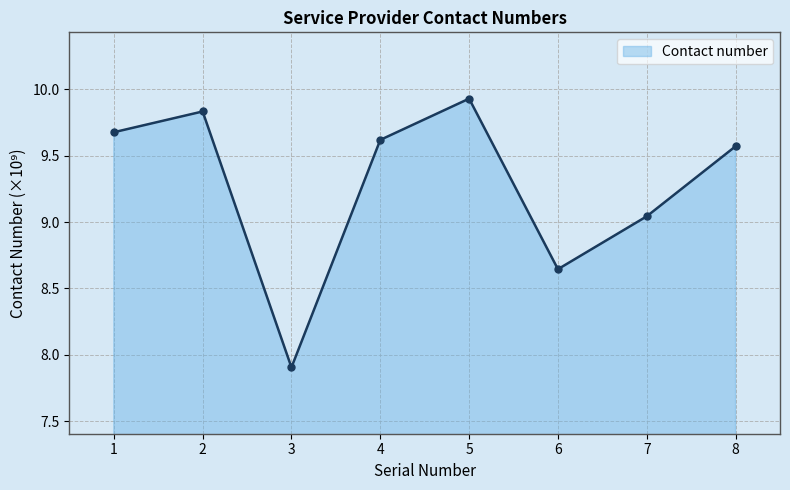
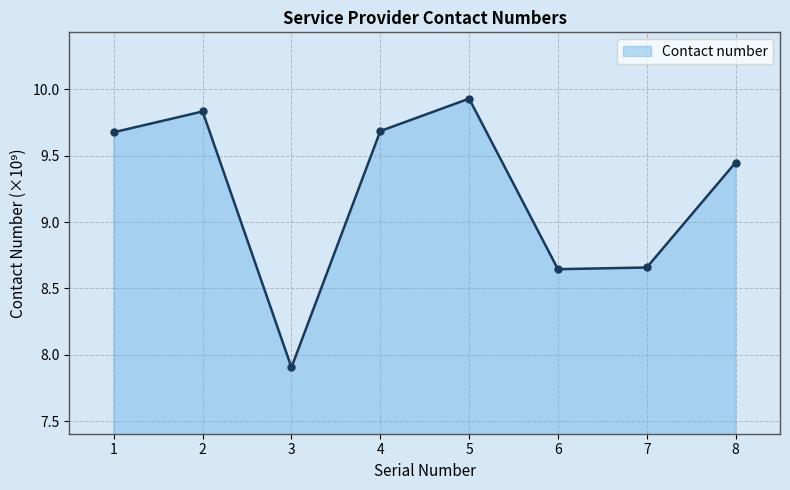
  {
    "1": 9.68,
    "2": 9.83,
    "3": 7.90,
-   "4": 9.62,
+   "4": 9.69,
    "5": 9.93,
    "6": 8.64,
-   "7": 9.04,
-   "8": 9.57
+   "7": 8.66,
+   "8": 9.45
  }
